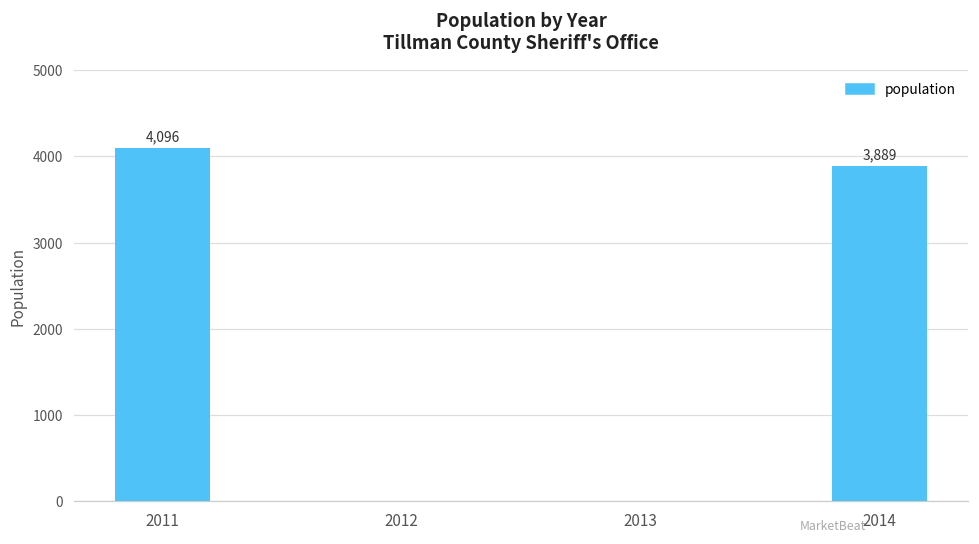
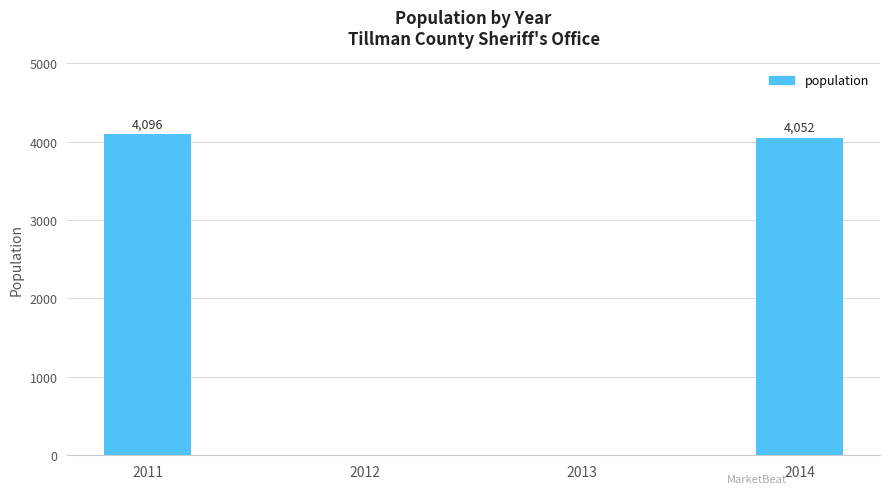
  {
    "2011": "4,096",
-   "2014": "3,889"
+   "2014": "4,052"
  }
